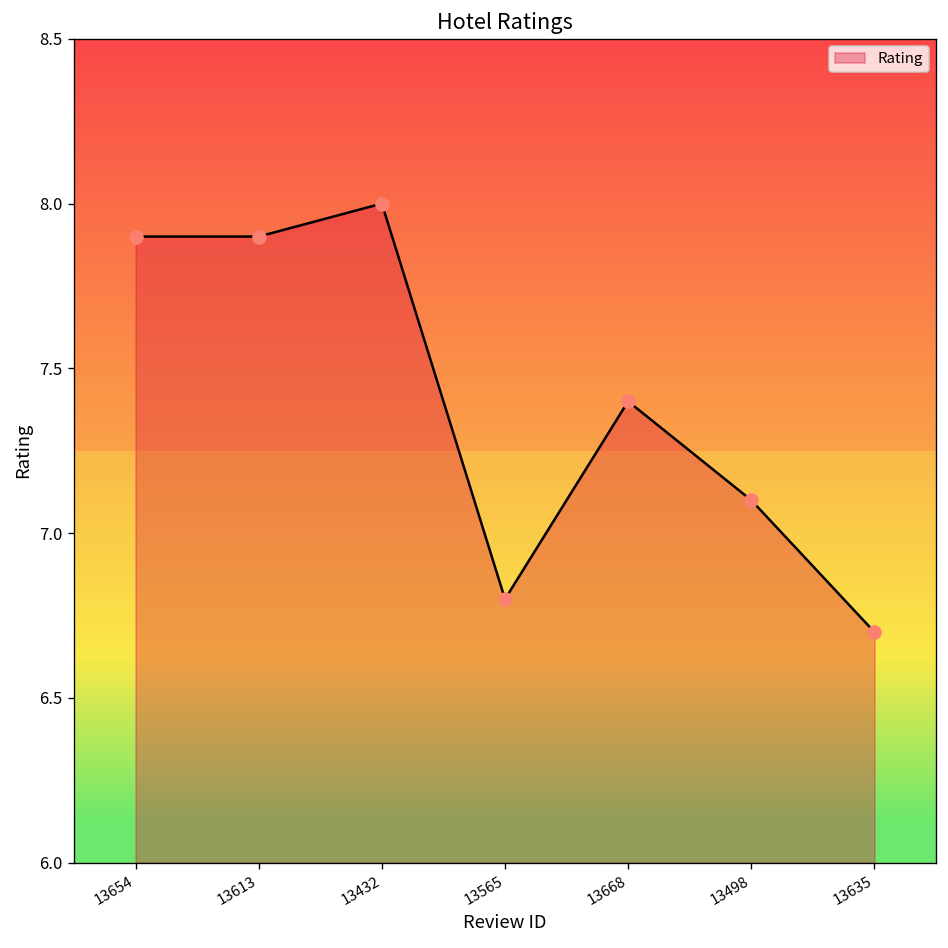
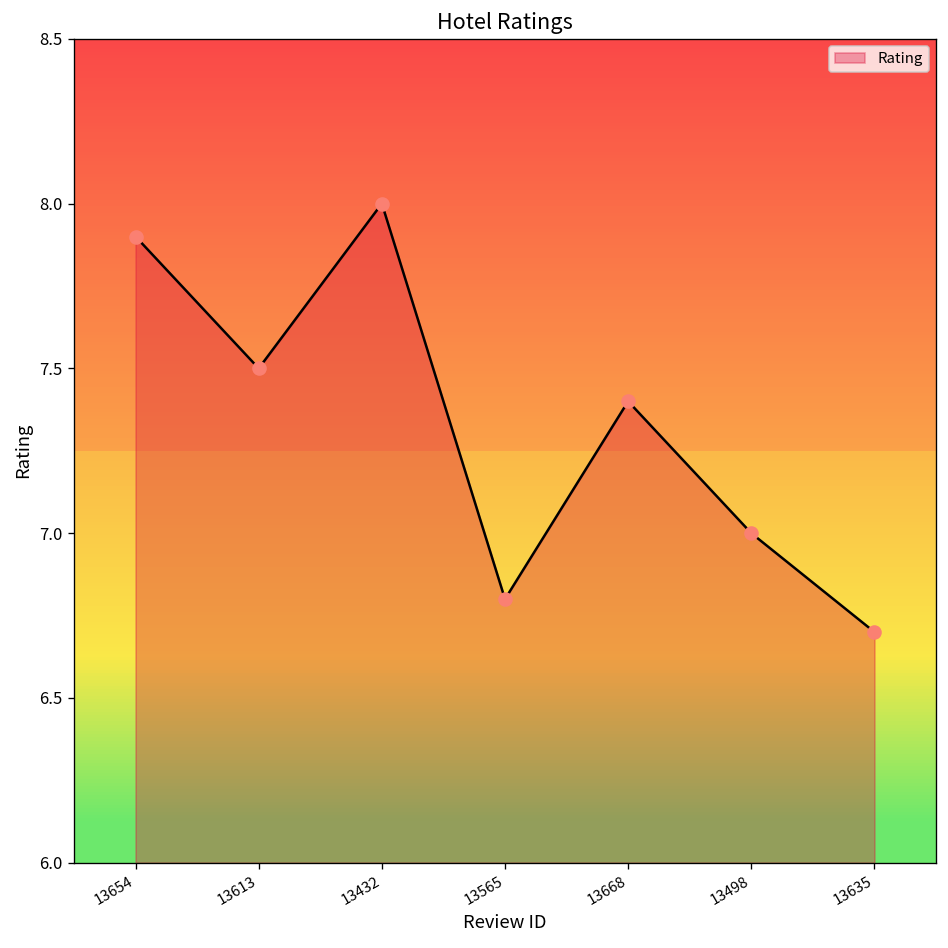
  {
    "13654": 7.9,
-   "13613": 7.9,
+   "13613": 7.5,
    "13432": 8.0,
    "13565": 6.8,
    "13668": 7.4,
-   "13498": 7.1,
+   "13498": 7.0,
    "13635": 6.7
  }
